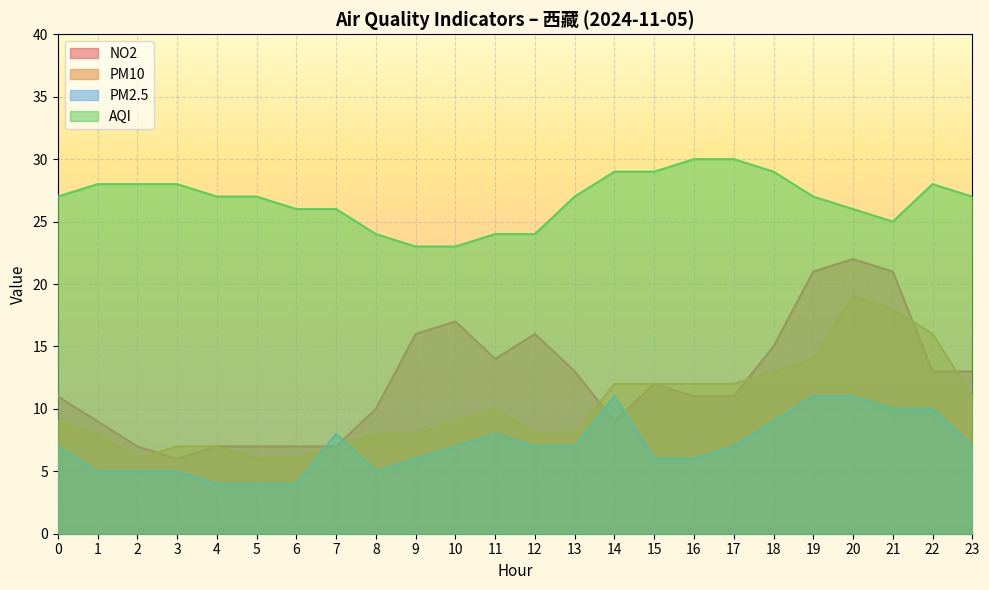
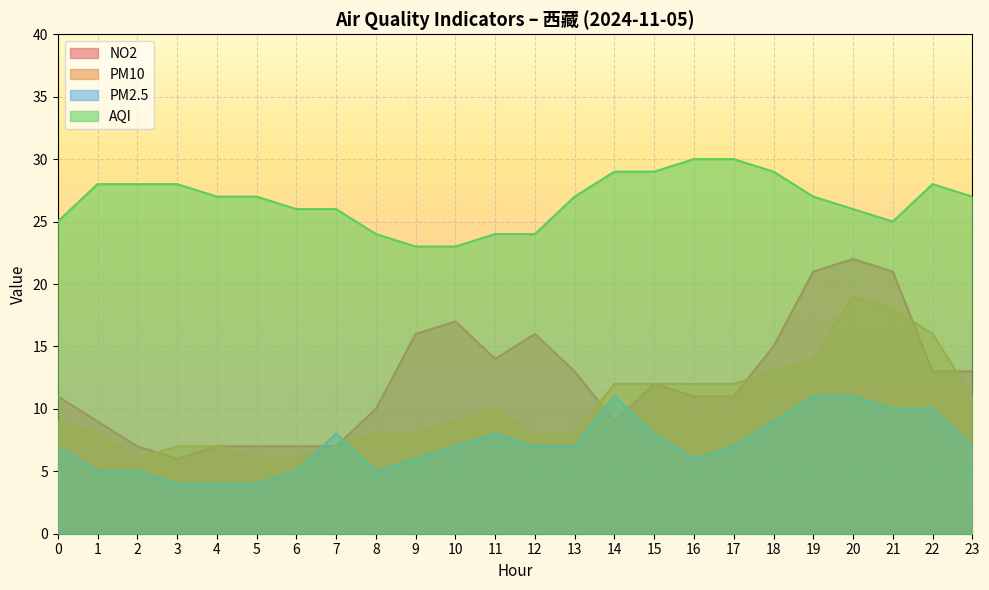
  {
    "PM2.5": {
      "0": 7,
      "1": 5,
      "2": 5,
-     "3": 5,
+     "3": 4,
      "4": 4,
      "5": 4,
-     "6": 4,
+     "6": 5,
      "7": 8,
      "8": 5,
      "9": 6,
      "10": 7,
      "11": 8,
      "12": 7,
      "13": 7,
      "14": 11,
-     "15": 6,
+     "15": 8,
      "16": 6,
      "17": 7,
      "18": 9,
      "19": 11,
      "20": 11,
      "21": 10,
      "22": 10,
      "23": 7
    },
    "AQI": {
-     "0": 27,
+     "0": 25,
      "1": 28,
      "2": 28,
      "3": 28,
      "4": 27,
      "5": 27,
      "6": 26,
      "7": 26,
      "8": 24,
      "9": 23,
      "10": 23,
      "11": 24,
      "12": 24,
      "13": 27,
      "14": 29,
      "15": 29,
      "16": 30,
      "17": 30,
      "18": 29,
      "19": 27,
      "20": 26,
      "21": 25,
      "22": 28,
      "23": 27
    }
  }
